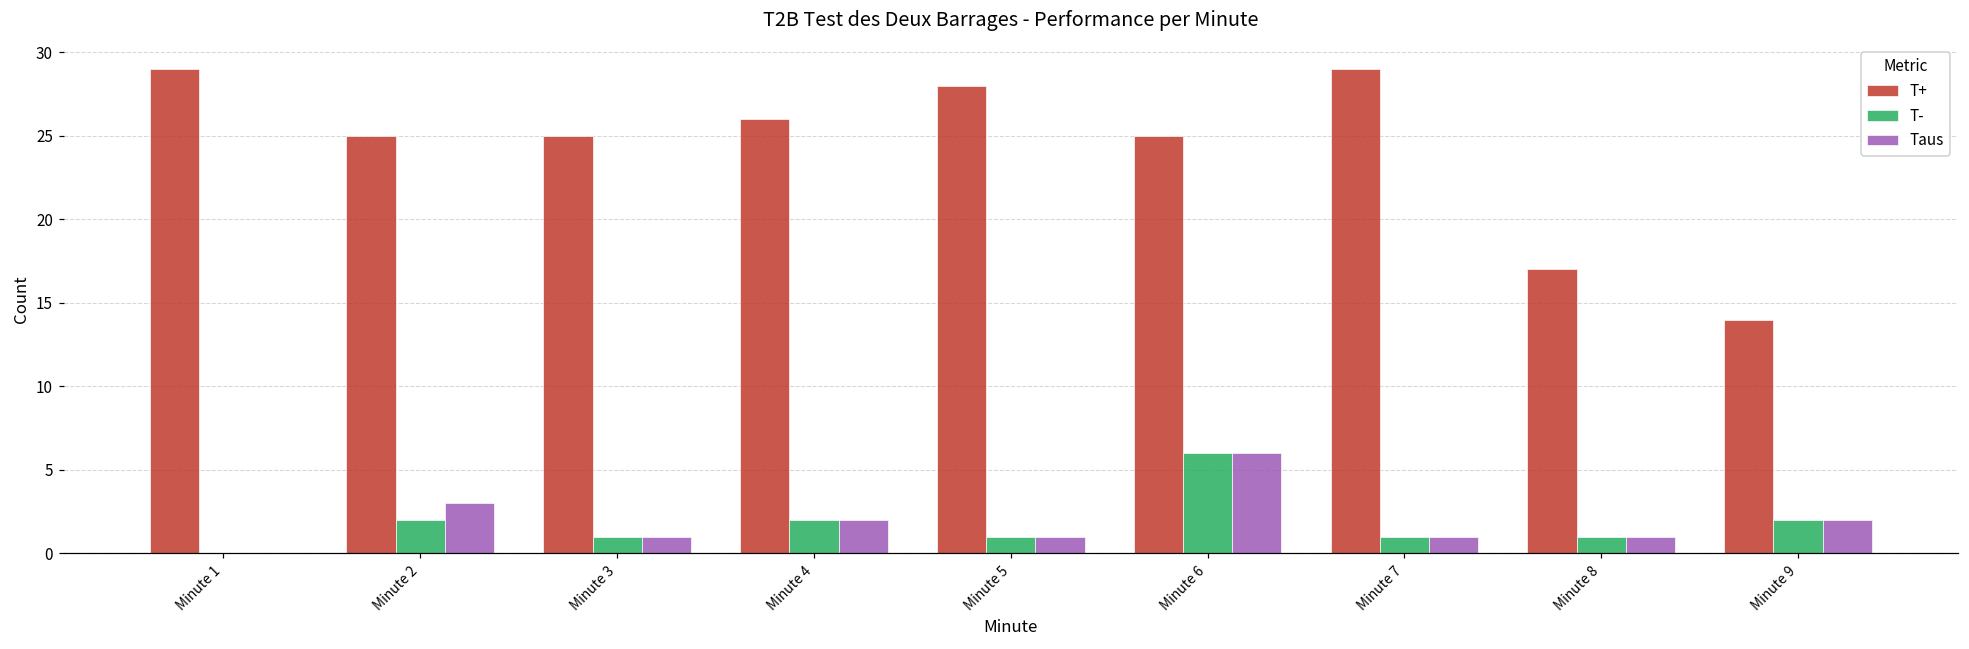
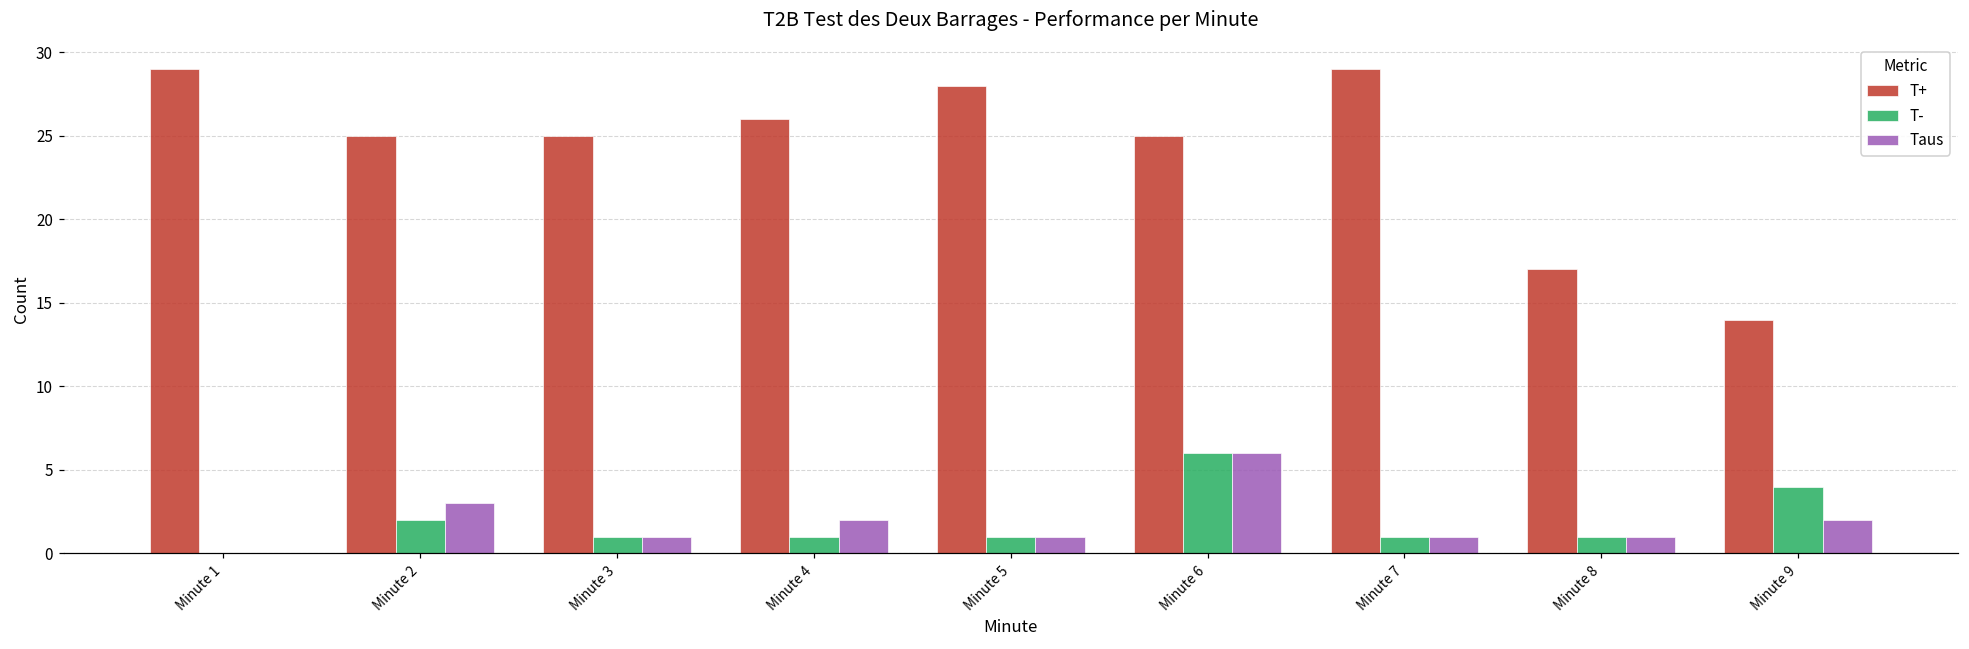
  {
    "T+": {
      "Minute 1": 29,
      "Minute 2": 25,
      "Minute 3": 25,
      "Minute 4": 26,
      "Minute 5": 28,
      "Minute 6": 25,
      "Minute 7": 29,
      "Minute 8": 17,
      "Minute 9": 14
    },
    "T-": {
      "Minute 1": 0,
      "Minute 2": 2,
      "Minute 3": 1,
-     "Minute 4": 2,
+     "Minute 4": 1,
      "Minute 5": 1,
      "Minute 6": 6,
      "Minute 7": 1,
      "Minute 8": 1,
-     "Minute 9": 2
+     "Minute 9": 4
    },
    "Taus": {
      "Minute 1": 0,
      "Minute 2": 3,
      "Minute 3": 1,
      "Minute 4": 2,
      "Minute 5": 1,
      "Minute 6": 6,
      "Minute 7": 1,
      "Minute 8": 1,
      "Minute 9": 2
    }
  }
